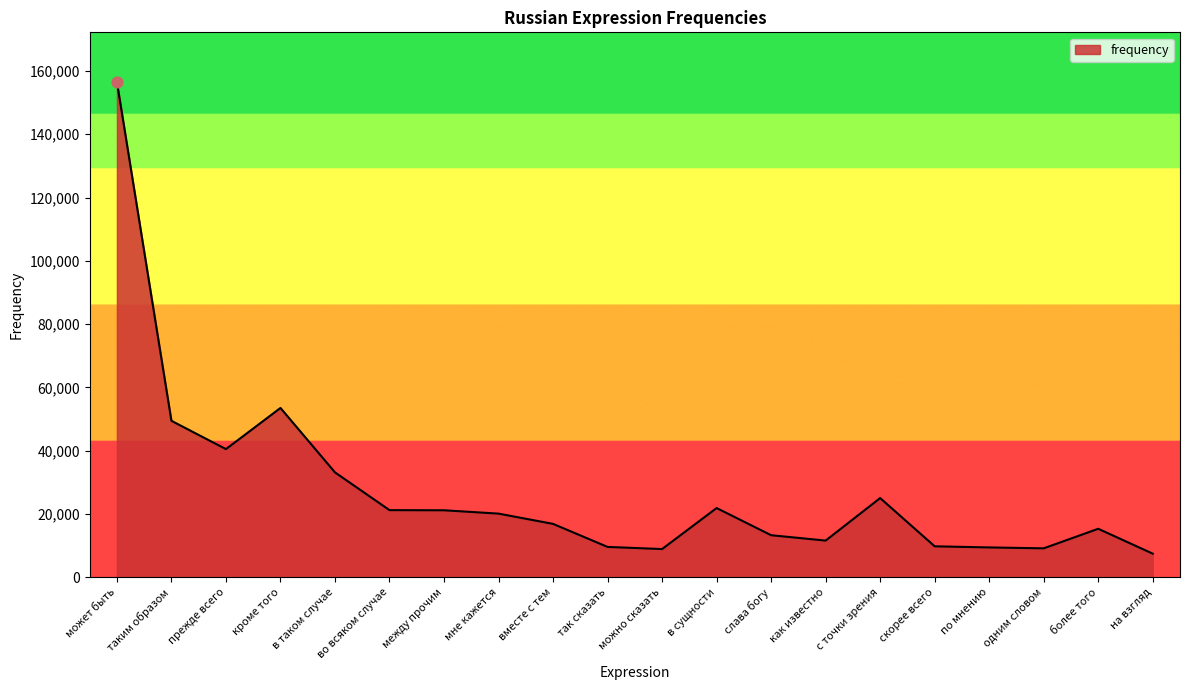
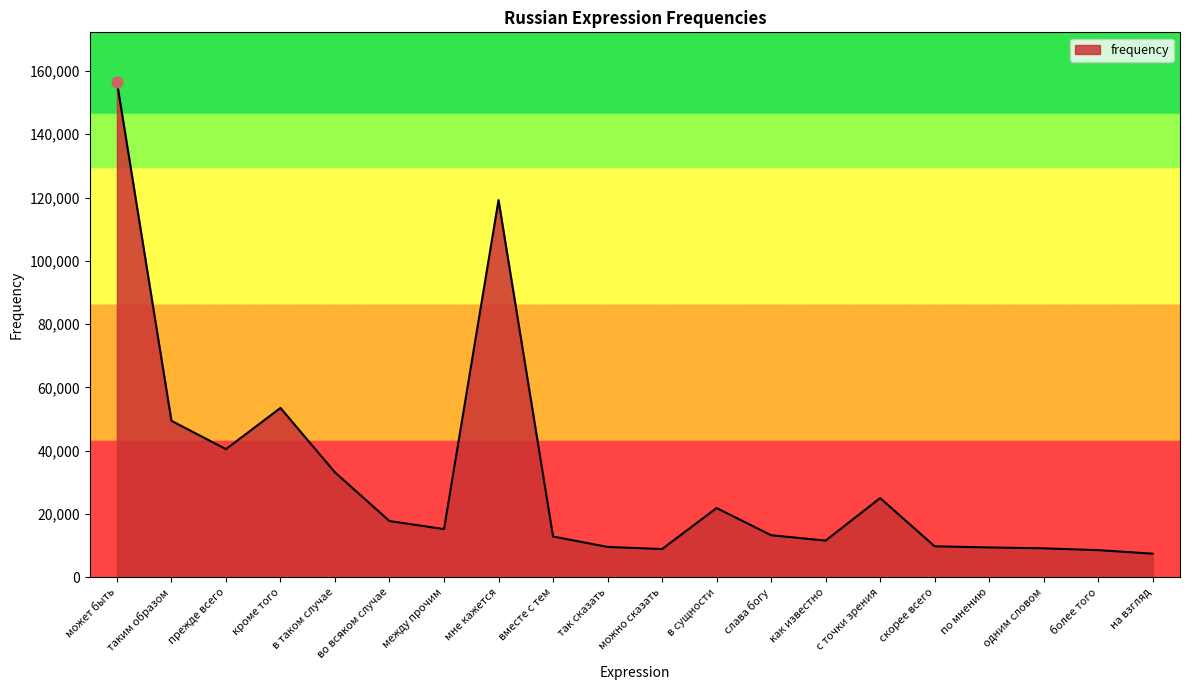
  {
    "frequency": {
      "таким образом": "49,000",
      "прежде всего": "40,000",
      "кроме того": "54,000",
      "в таком случае": "33,000",
-     "во всяком случае": "21,000",
-     "между прочим": "21,000",
-     "мне кажется": "20,000",
-     "вместе с тем": "17,000",
+     "во всяком случае": "18,000",
+     "между прочим": "15,000",
+     "мне кажется": "119,000",
+     "вместе с тем": "13,000",
      "так сказать": "10,000",
      "можно сказать": "9,000",
      "в сущности": "22,000",
      "слава богу": "13,000",
      "как известно": "12,000",
      "с точки зрения": "25,000",
      "скорее всего": "10,000",
      "по мнению": "9,000",
      "одним словом": "9,000",
-     "более того": "15,000",
+     "более того": "9,000",
      "на взгляд": "7,000"
    }
  }
